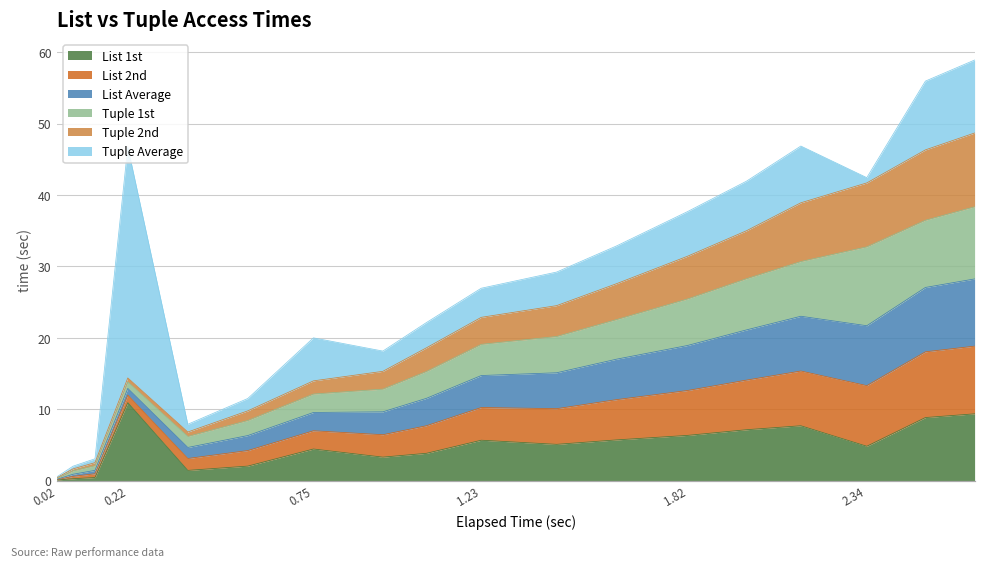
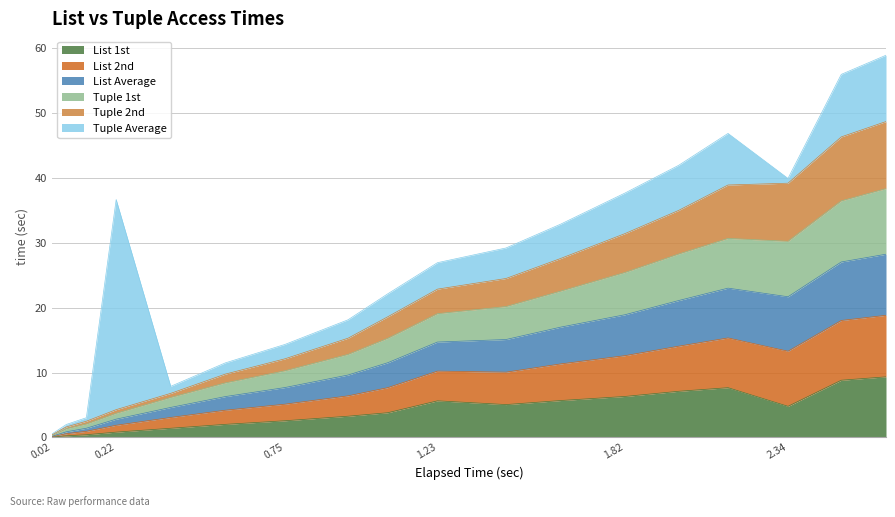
  {
    "List 1st": {
-     "0.22": 11,
-     "0.75": 4,
+     "0.22": 1,
+     "0.75": 3,
      "1.23": 6,
      "1.82": 6,
      "2.34": 5
    },
    "List Average": {
      "0.22": 1,
      "0.75": 3,
      "1.23": 4,
      "1.82": 6,
      "2.34": 8
    },
    "Tuple 1st": {
      "0.22": 1,
      "0.75": 3,
      "1.23": 4,
      "1.82": 7,
-     "2.34": 11
+     "2.34": 9
    },
    "Tuple Average": {
-     "0.75": 6,
+     "0.75": 2,
      "1.23": 4,
      "1.82": 6,
      "2.34": 1
    }
  }
